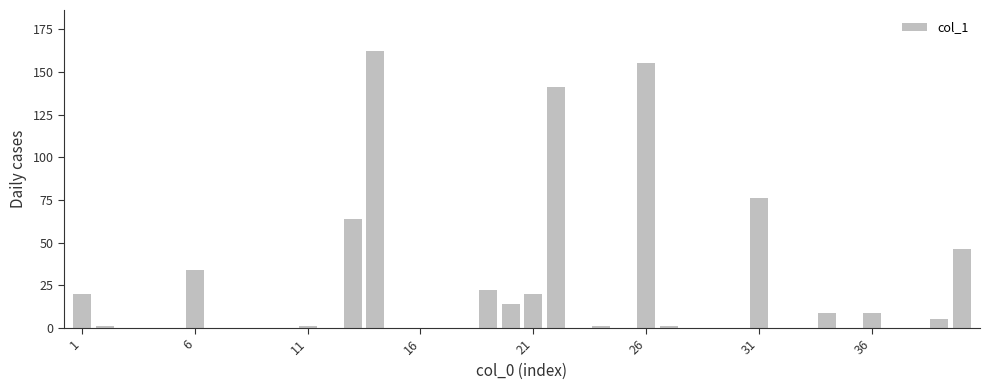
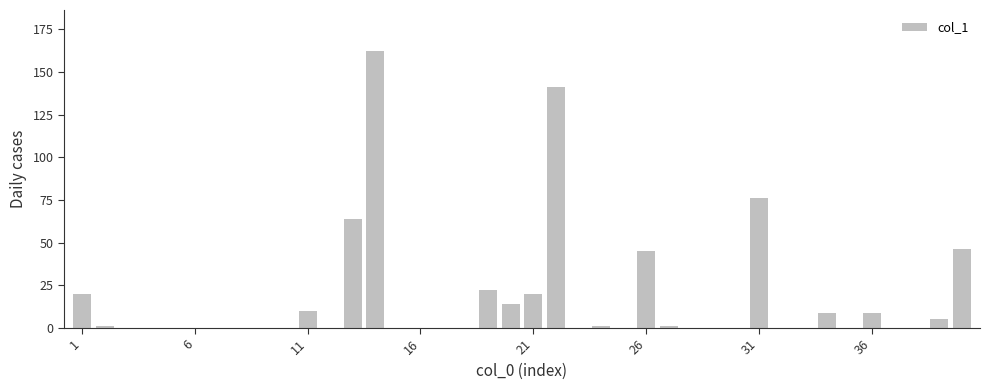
  {
    "1": 20,
-   "6": 34,
-   "11": 1,
+   "6": 0,
+   "11": 10,
    "16": 0,
    "21": 20,
-   "26": 155,
+   "26": 45,
    "31": 76,
    "36": 9
  }
